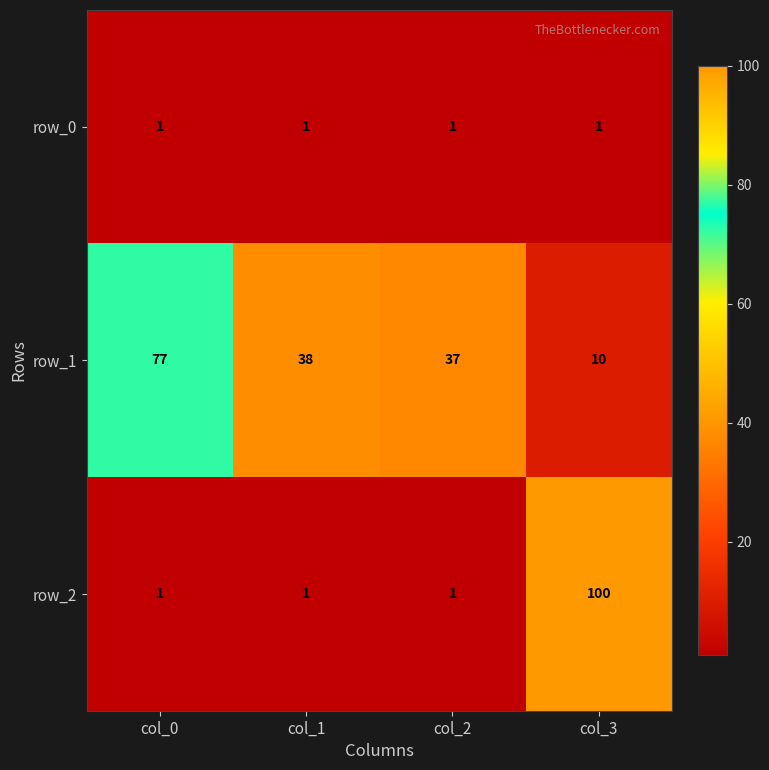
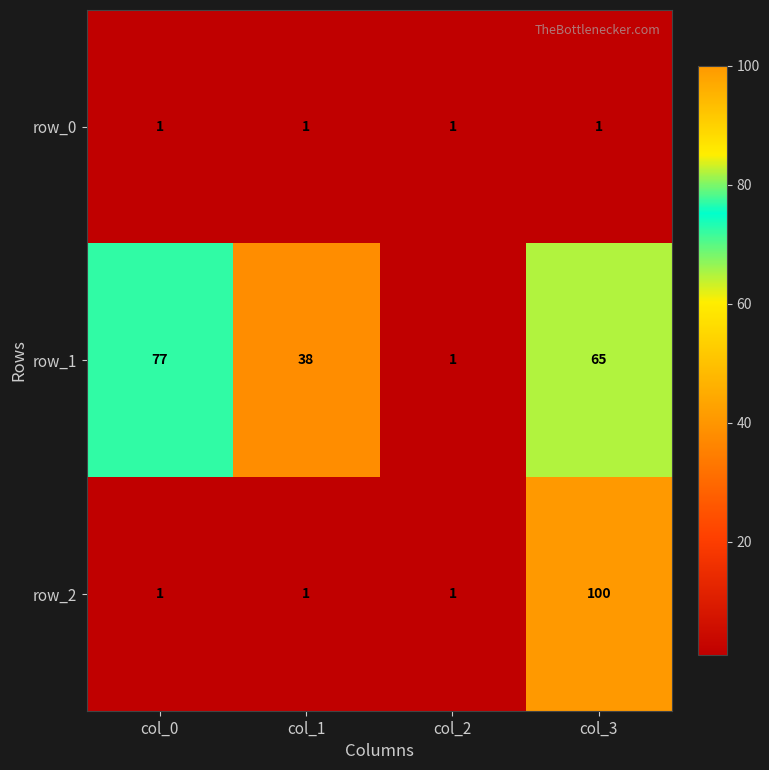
  {
    "row_0": {
      "col_0": 1,
      "col_1": 1,
      "col_2": 1
    },
    "row_1": {
      "col_0": 77,
      "col_1": 38,
-     "col_2": 37,
-     "col_3": 10
+     "col_2": 1,
+     "col_3": 65
    },
    "row_2": {
      "col_0": 1,
      "col_1": 1,
      "col_2": 1,
      "col_3": 100
    }
  }
